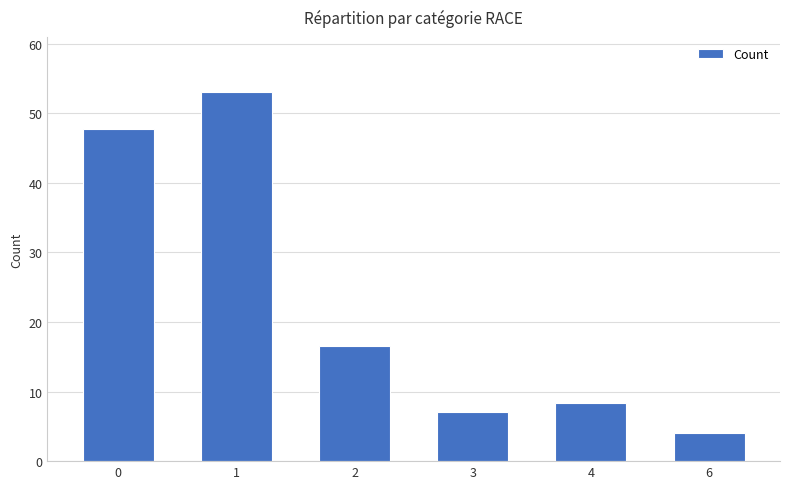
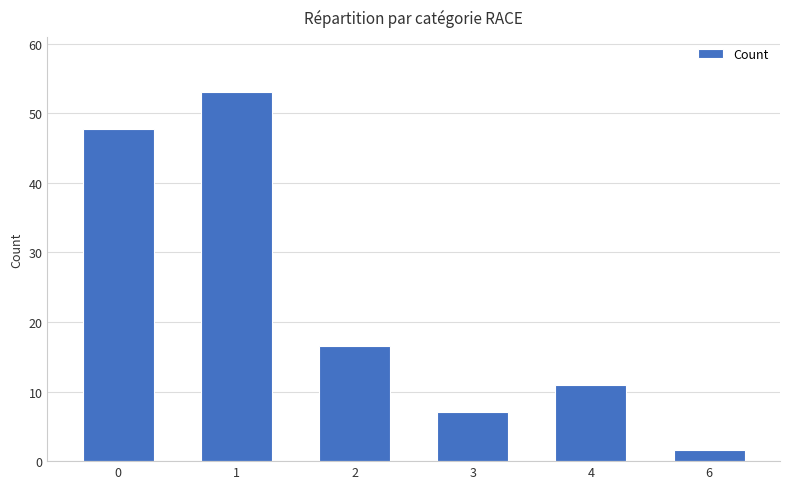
  {
    "0": 48,
    "1": 53,
    "2": 17,
    "3": 7,
-   "4": 8,
-   "6": 4
+   "4": 11,
+   "6": 2
  }
